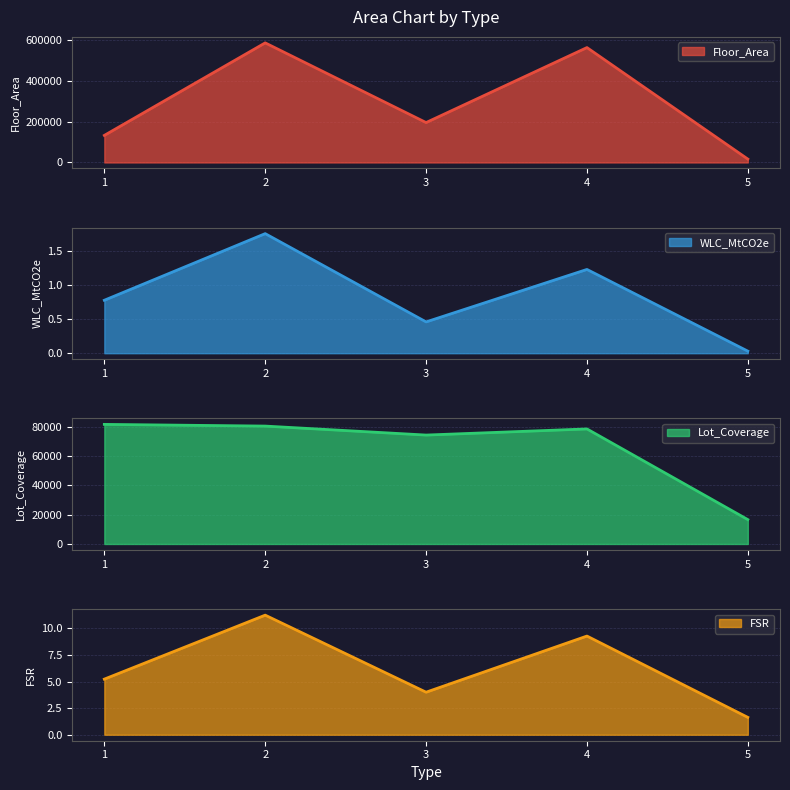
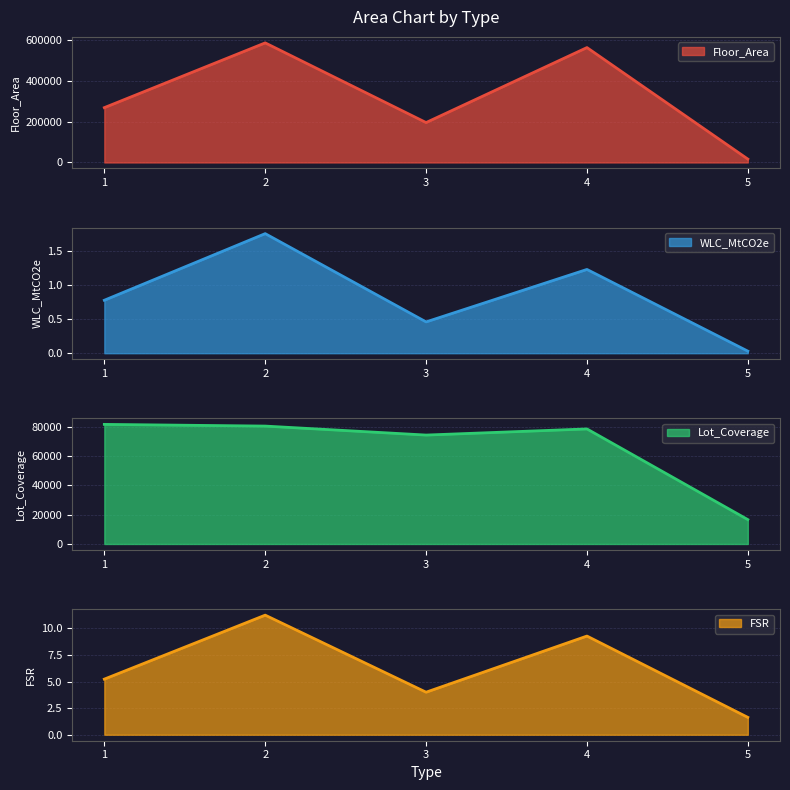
  {
    "Area Chart by Type": {
-     "1": 130000,
+     "1": 270000,
      "2": 580000,
      "3": 200000,
      "4": 560000,
      "5": 20000
    }
  }
